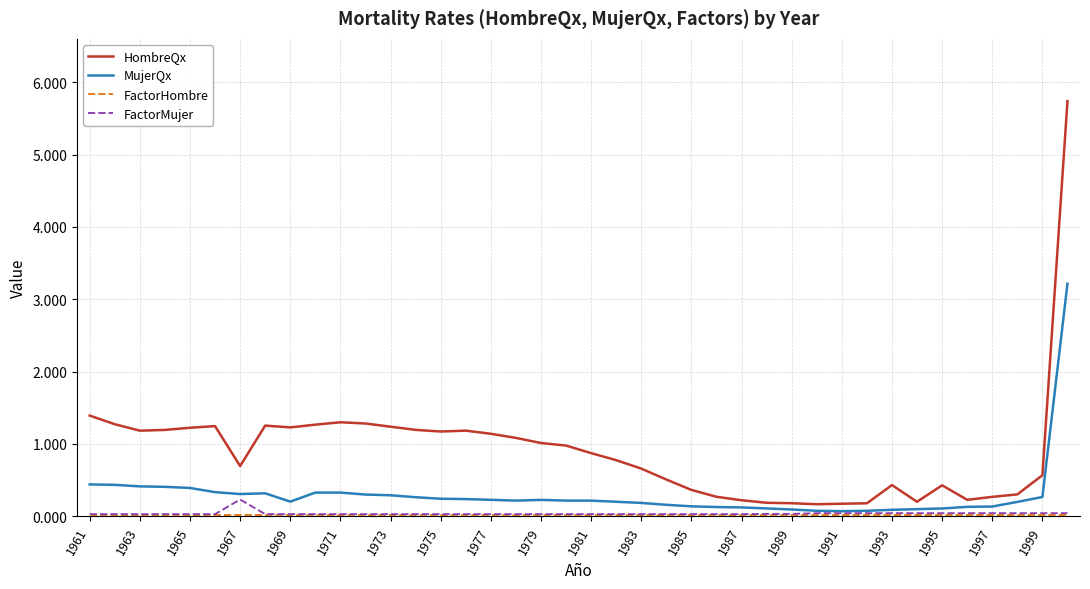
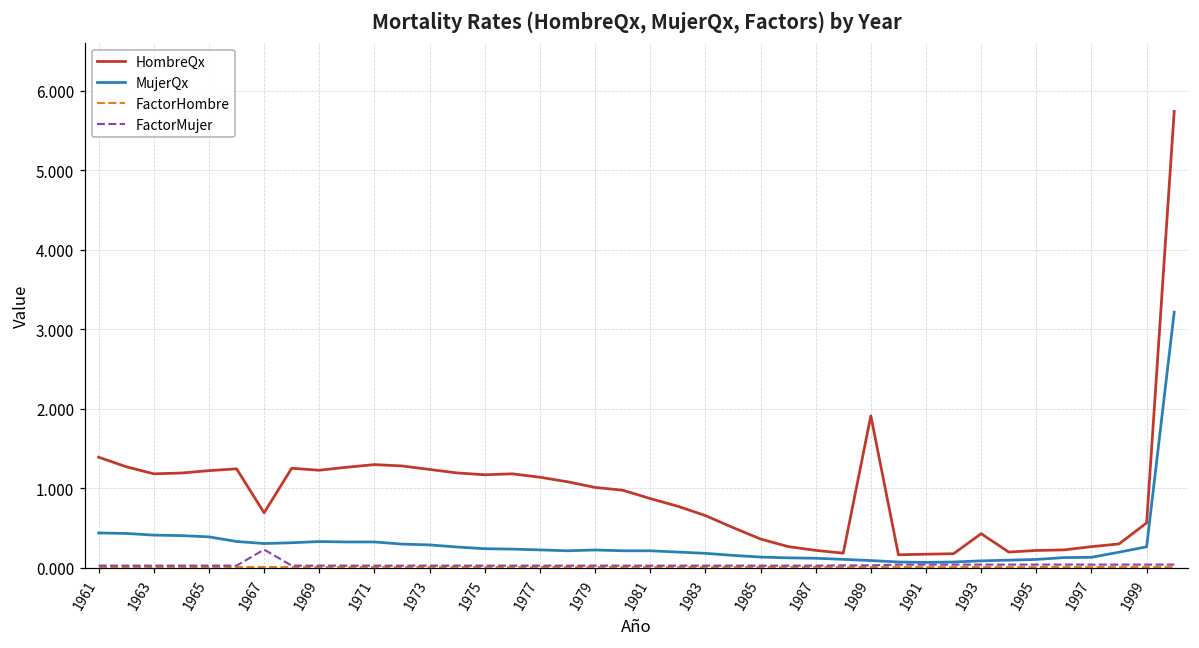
  {
    "HombreQx": {
      "1961": 1.4,
      "1963": 1.2,
      "1965": 1.2,
      "1967": 0.7,
      "1969": 1.2,
      "1971": 1.3,
      "1973": 1.2,
      "1975": 1.2,
      "1977": 1.1,
      "1979": 1.0,
      "1981": 0.9,
      "1983": 0.7,
      "1985": 0.4,
      "1987": 0.2,
-     "1989": 0.2,
+     "1989": 1.9,
      "1991": 0.2,
      "1993": 0.4,
-     "1995": 0.4,
+     "1995": 0.2,
      "1997": 0.3,
      "1999": 0.6
    },
    "MujerQx": {
      "1961": 0.4,
      "1963": 0.4,
      "1965": 0.4,
      "1967": 0.3,
-     "1969": 0.2,
+     "1969": 0.3,
      "1971": 0.3,
      "1973": 0.3,
      "1975": 0.2,
      "1977": 0.2,
      "1979": 0.2,
      "1981": 0.2,
      "1983": 0.2,
      "1985": 0.1,
      "1987": 0.1,
      "1989": 0.1,
      "1993": 0.1,
      "1995": 0.1,
      "1997": 0.1,
      "1999": 0.3
    },
    "FactorHombre": {
      "1967": 0.0
    },
    "FactorMujer": {
      "1967": 0.2
    }
  }
